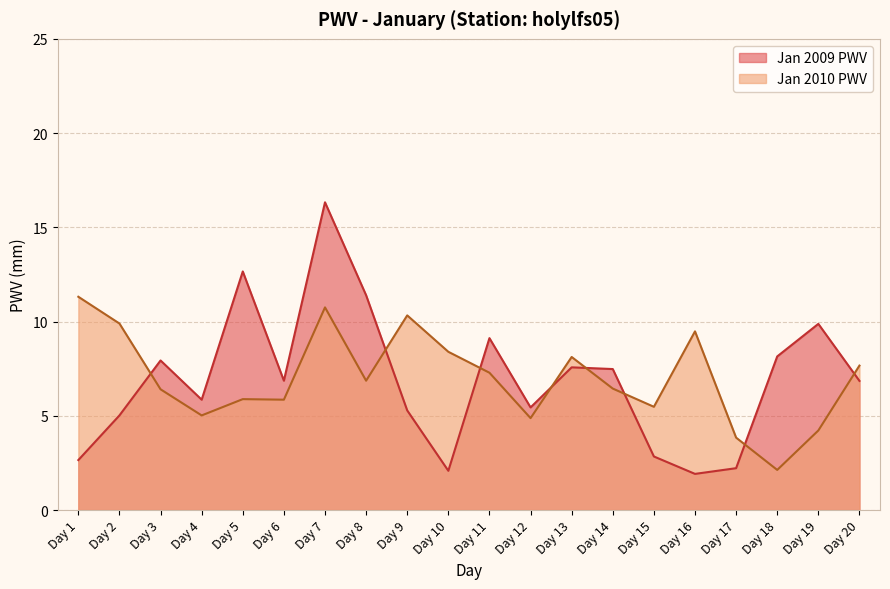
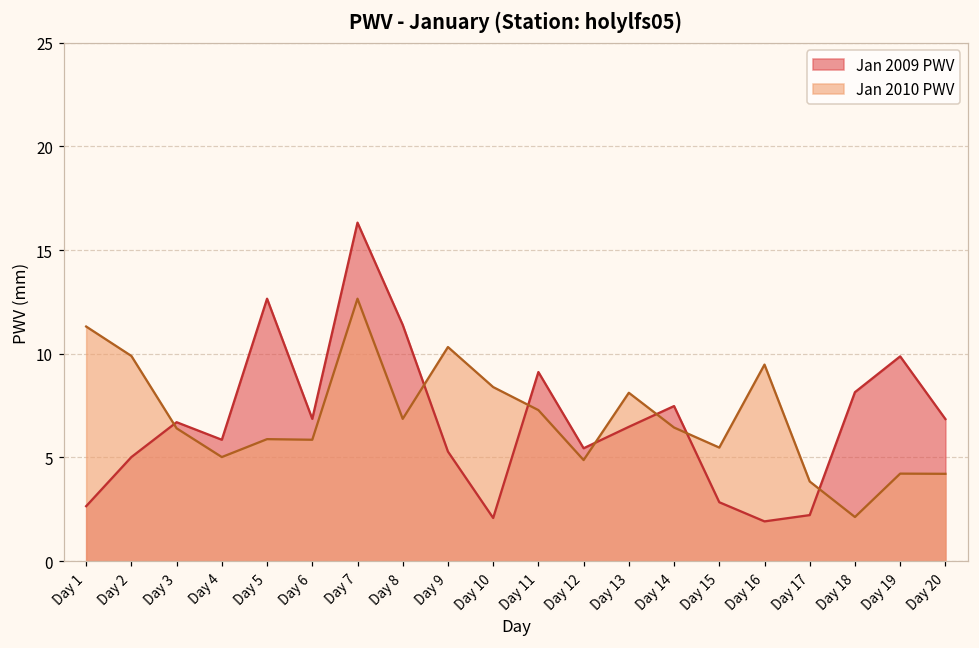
  {
    "Jan 2009 PWV": {
      "Day 1": 2.7,
      "Day 2": 5.0,
-     "Day 3": 7.9,
+     "Day 3": 6.7,
      "Day 4": 5.9,
      "Day 5": 12.7,
      "Day 6": 6.9,
      "Day 7": 16.3,
      "Day 8": 11.4,
      "Day 9": 5.3,
      "Day 10": 2.1,
      "Day 11": 9.1,
      "Day 12": 5.4,
-     "Day 13": 7.6,
+     "Day 13": 6.5,
      "Day 14": 7.5,
      "Day 15": 2.8,
      "Day 16": 1.9,
      "Day 17": 2.2,
      "Day 18": 8.2,
      "Day 19": 9.9,
      "Day 20": 6.9
    },
    "Jan 2010 PWV": {
      "Day 1": 11.3,
      "Day 2": 9.9,
      "Day 3": 6.4,
      "Day 4": 5.0,
      "Day 5": 5.9,
      "Day 6": 5.9,
-     "Day 7": 10.8,
+     "Day 7": 12.7,
      "Day 8": 6.9,
      "Day 9": 10.3,
      "Day 10": 8.4,
      "Day 11": 7.3,
      "Day 12": 4.9,
      "Day 13": 8.1,
      "Day 14": 6.4,
      "Day 15": 5.5,
      "Day 16": 9.5,
      "Day 17": 3.8,
      "Day 18": 2.1,
      "Day 19": 4.2,
-     "Day 20": 7.7
+     "Day 20": 4.2
    }
  }
